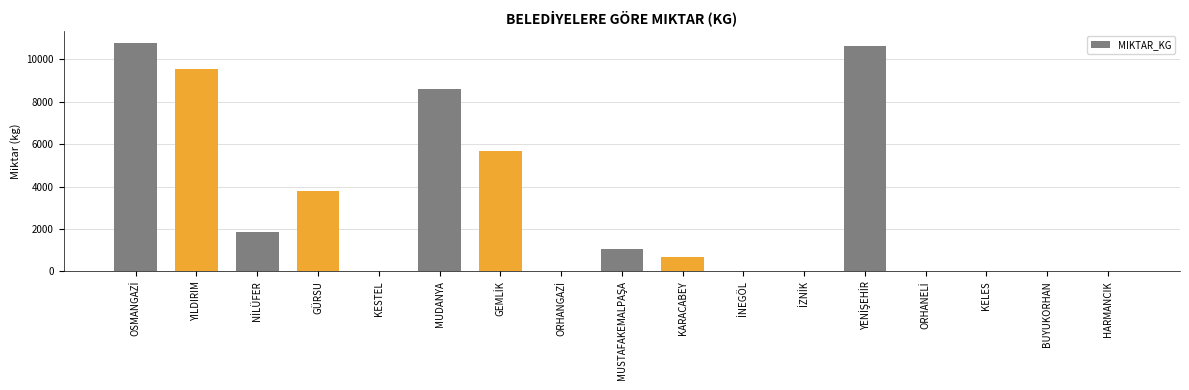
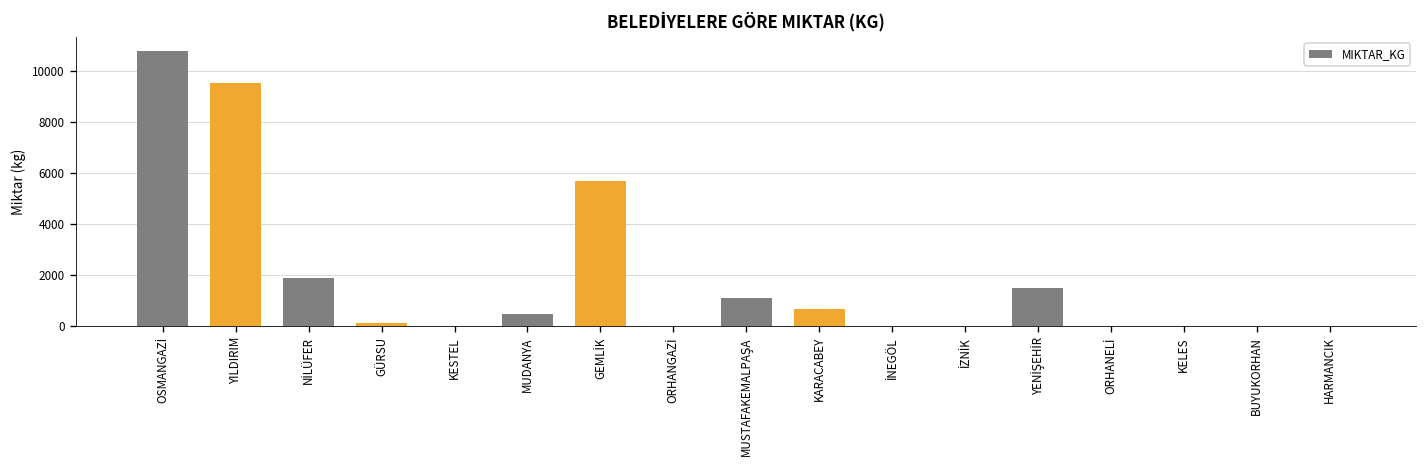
  {
    "OSMANGAZİ": 10800,
    "YILDIRIM": 9500,
    "NİLÜFER": 1900,
-   "GÜRSU": 3800,
+   "GÜRSU": 100,
    "KESTEL": 0,
-   "MUDANYA": 8600,
+   "MUDANYA": 500,
    "GEMLİK": 5700,
    "ORHANGAZİ": 0,
    "MUSTAFAKEMALPAŞA": 1100,
    "KARACABEY": 700,
    "İNEGÖL": 0,
    "İZNİK": 0,
-   "YENİŞEHİR": 10700,
+   "YENİŞEHİR": 1500,
    "ORHANELİ": 0,
    "KELES": 0,
    "BUYUKORHAN": 0,
    "HARMANCIK": 0
  }
